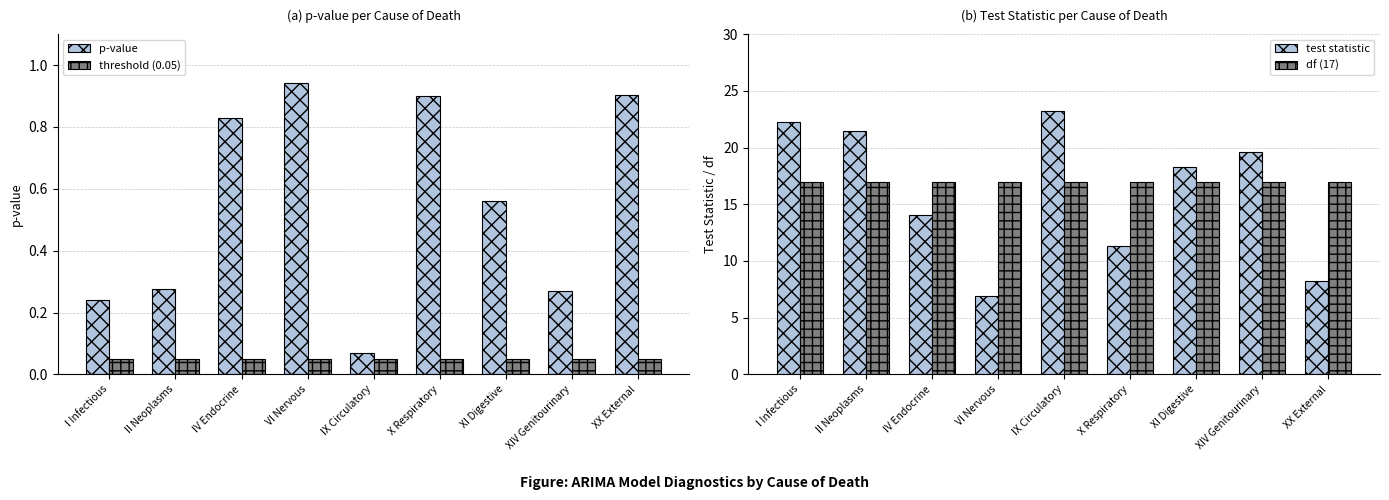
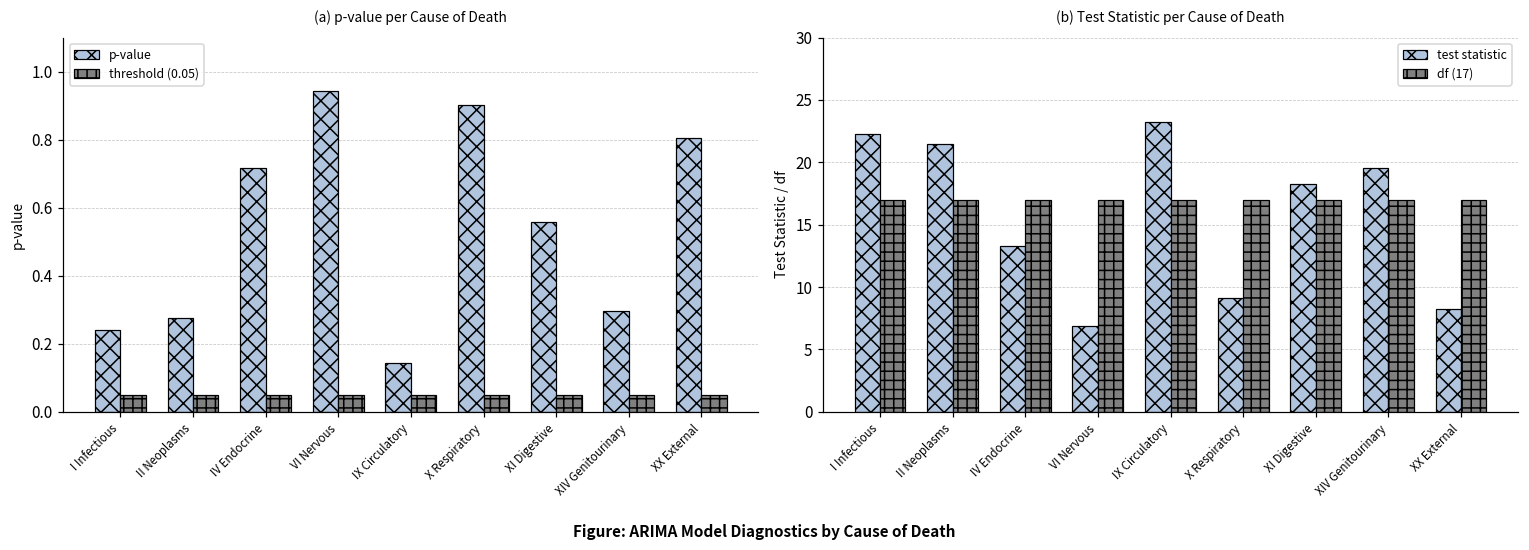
  {
    "(a) p-value per Cause of Death": {
      "p-value": {
        "I Infectious": 0.24,
        "II Neoplasms": 0.28,
-       "IV Endocrine": 0.83,
+       "IV Endocrine": 0.72,
        "VI Nervous": 0.94,
-       "IX Circulatory": 0.07,
+       "IX Circulatory": 0.14,
        "X Respiratory": 0.90,
        "XI Digestive": 0.56,
-       "XIV Genitourinary": 0.27,
-       "XX External": 0.90
+       "XIV Genitourinary": 0.30,
+       "XX External": 0.80
      },
      "threshold (0.05)": {
        "I Infectious": 0.05,
        "II Neoplasms": 0.05,
        "IV Endocrine": 0.05,
        "VI Nervous": 0.05,
        "IX Circulatory": 0.05,
        "X Respiratory": 0.05,
        "XI Digestive": 0.05,
        "XIV Genitourinary": 0.05,
        "XX External": 0.05
      }
    },
    "(b) Test Statistic per Cause of Death": {
      "test statistic": {
        "I Infectious": 22.3,
        "II Neoplasms": 21.4,
-       "IV Endocrine": 14.0,
+       "IV Endocrine": 13.3,
        "VI Nervous": 6.9,
        "IX Circulatory": 23.2,
-       "X Respiratory": 11.3,
+       "X Respiratory": 9.1,
        "XI Digestive": 18.3,
        "XIV Genitourinary": 19.6,
        "XX External": 8.3
      },
      "df (17)": {
        "I Infectious": 17.0,
        "II Neoplasms": 17.0,
        "IV Endocrine": 17.0,
        "VI Nervous": 17.0,
        "IX Circulatory": 17.0,
        "X Respiratory": 17.0,
        "XI Digestive": 17.0,
        "XIV Genitourinary": 17.0,
        "XX External": 17.0
      }
    }
  }
